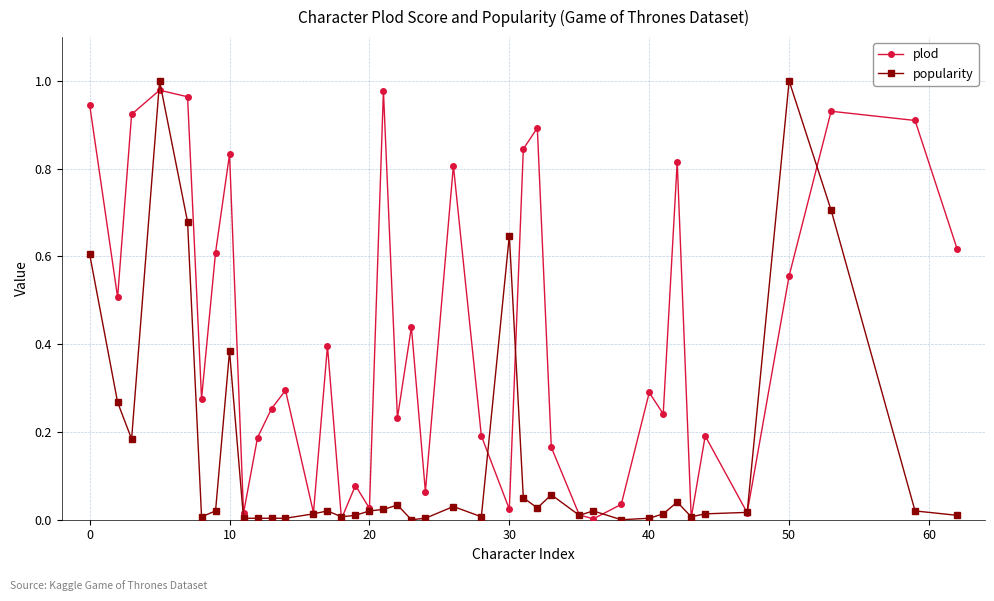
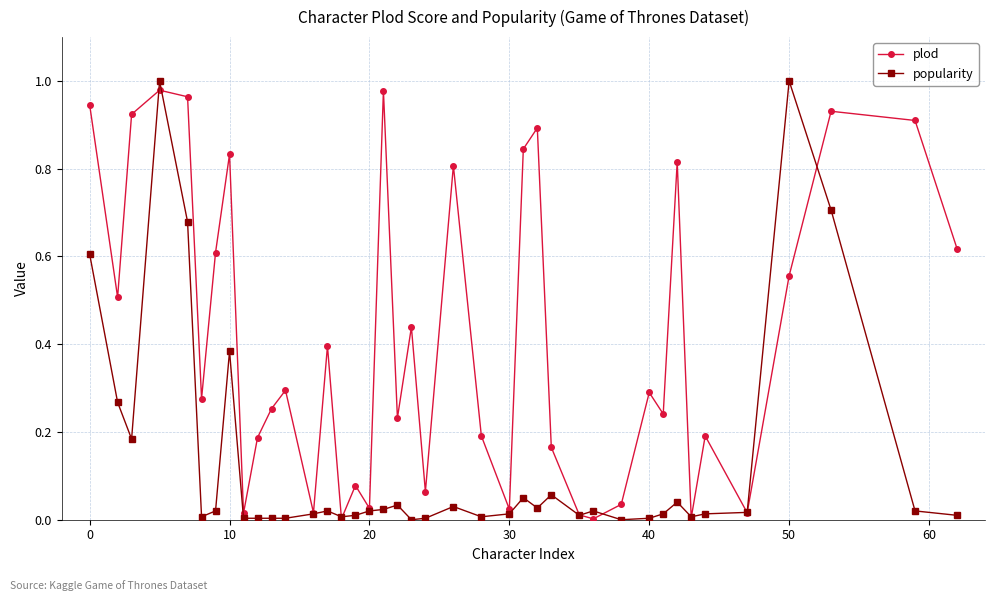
  {
    "plod": {
      "0": 0.95,
      "10": 0.83,
      "20": 0.03,
      "30": 0.02,
      "40": 0.29,
      "50": 0.56
    },
    "popularity": {
      "0": 0.61,
      "10": 0.38,
      "20": 0.02,
-     "30": 0.65,
+     "30": 0.01,
      "40": 0.00,
      "50": 1.00
    }
  }
